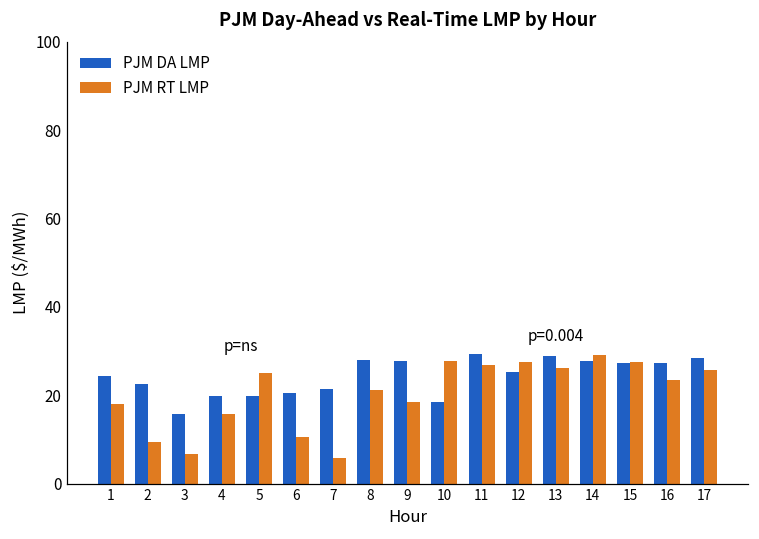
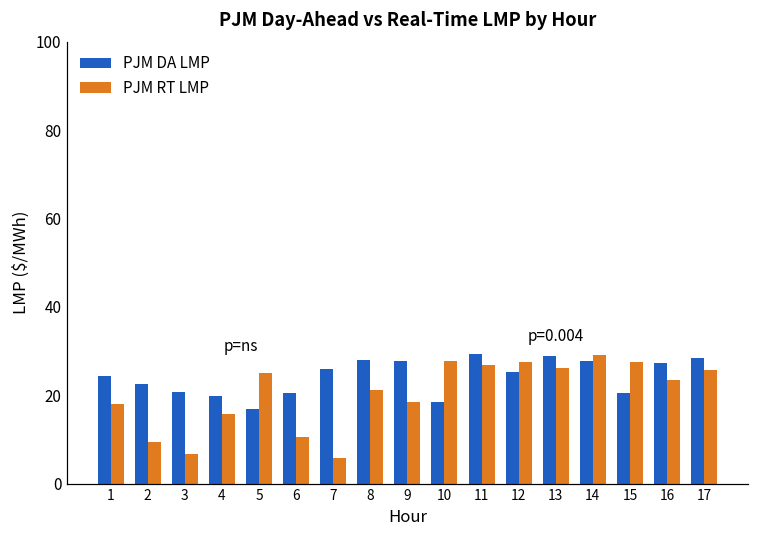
  {
    "PJM DA LMP": {
      "1": 24,
      "2": 23,
-     "3": 16,
+     "3": 21,
      "4": 20,
-     "5": 20,
+     "5": 17,
      "6": 20,
-     "7": 22,
+     "7": 26,
      "8": 28,
      "9": 28,
      "10": 19,
      "11": 29,
      "12": 25,
      "14": 28,
-     "15": 27,
+     "15": 20,
      "16": 27,
      "17": 28
    },
    "PJM RT LMP": {
      "1": 18,
      "2": 9,
      "3": 7,
      "4": 16,
      "5": 25,
      "6": 10,
      "7": 6,
      "8": 21,
      "9": 18,
      "10": 28,
      "11": 27,
      "12": 27,
      "13": 26,
      "14": 29,
      "15": 27,
      "16": 24,
      "17": 26
    }
  }
